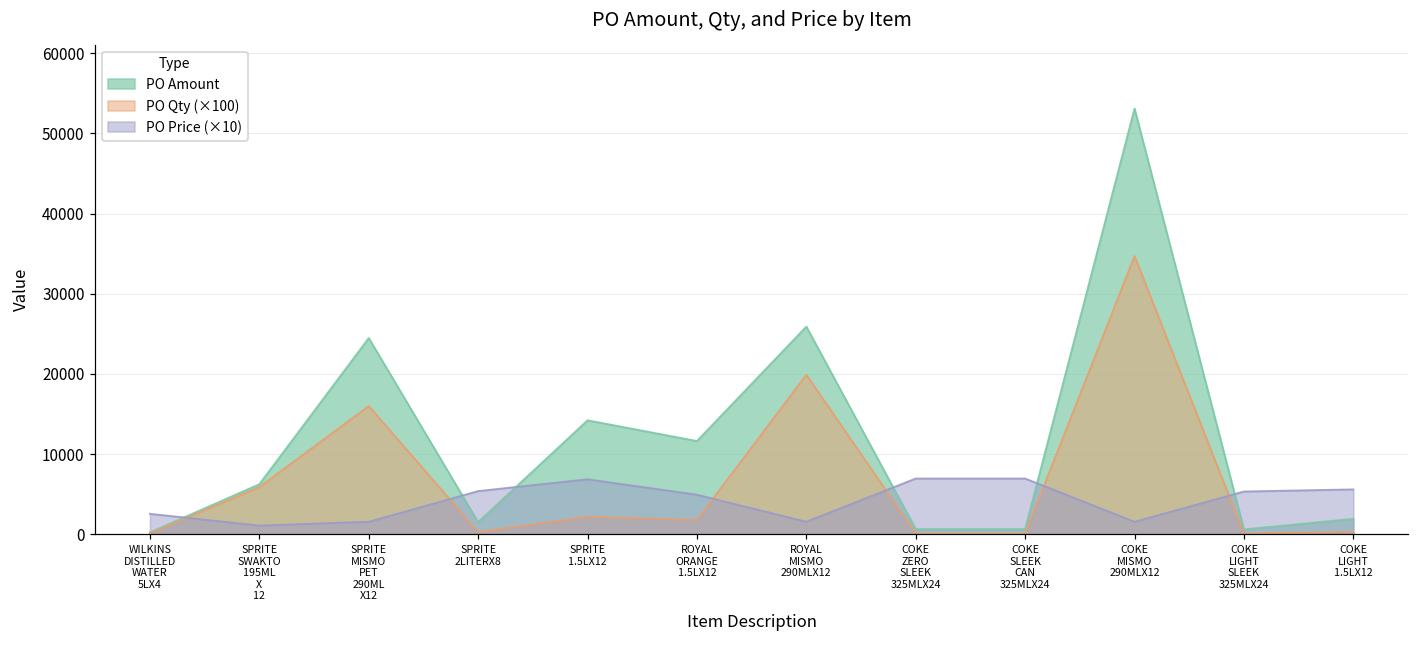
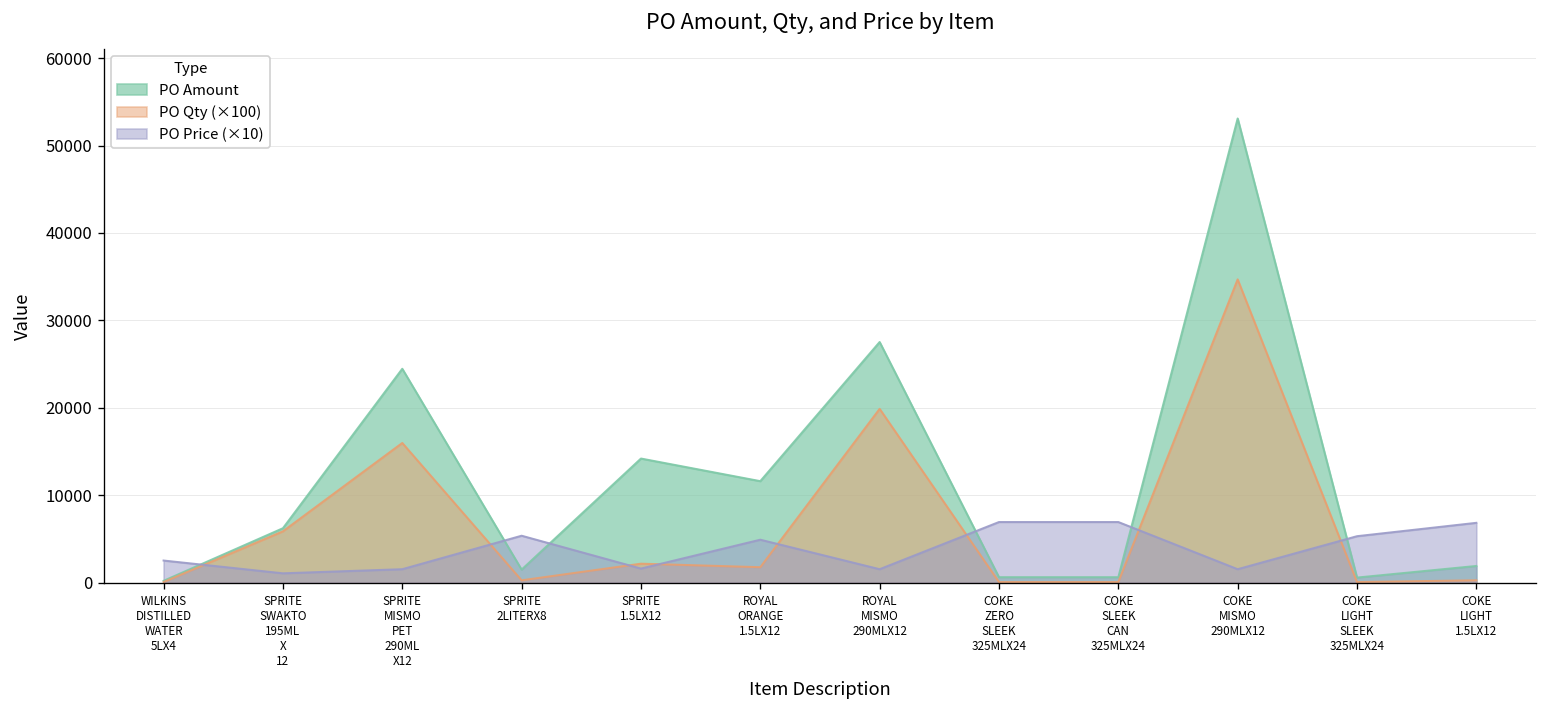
  {
    "PO Amount": {
      "SPRITE SWAKTO 195ML X 12": 6000,
      "SPRITE MISMO PET 290ML X12": 24000,
      "SPRITE 2LITERX8": 2000,
      "SPRITE 1.5LX12": 14000,
      "ROYAL ORANGE 1.5LX12": 12000,
-     "ROYAL MISMO 290MLX12": 26000,
+     "ROYAL MISMO 290MLX12": 28000,
      "COKE ZERO SLEEK 325MLX24": 1000,
      "COKE SLEEK CAN 325MLX24": 1000,
      "COKE MISMO 290MLX12": 53000,
      "COKE LIGHT SLEEK 325MLX24": 1000,
      "COKE LIGHT 1.5LX12": 2000
    },
    "PO Qty (×100)": {
      "SPRITE SWAKTO 195ML X 12": 6000,
      "SPRITE MISMO PET 290ML X12": 16000,
      "SPRITE 2LITERX8": 0,
      "SPRITE 1.5LX12": 2000,
      "ROYAL ORANGE 1.5LX12": 2000,
      "ROYAL MISMO 290MLX12": 20000,
      "COKE ZERO SLEEK 325MLX24": 0,
      "COKE SLEEK CAN 325MLX24": 0,
      "COKE MISMO 290MLX12": 35000,
      "COKE LIGHT SLEEK 325MLX24": 0,
      "COKE LIGHT 1.5LX12": 0
    },
    "PO Price (×10)": {
      "WILKINS DISTILLED WATER 5LX4": 3000,
      "SPRITE SWAKTO 195ML X 12": 1000,
      "SPRITE MISMO PET 290ML X12": 2000,
      "SPRITE 2LITERX8": 5000,
-     "SPRITE 1.5LX12": 7000,
+     "SPRITE 1.5LX12": 2000,
      "ROYAL ORANGE 1.5LX12": 5000,
      "ROYAL MISMO 290MLX12": 2000,
      "COKE ZERO SLEEK 325MLX24": 7000,
      "COKE SLEEK CAN 325MLX24": 7000,
      "COKE MISMO 290MLX12": 2000,
      "COKE LIGHT SLEEK 325MLX24": 5000,
-     "COKE LIGHT 1.5LX12": 6000
+     "COKE LIGHT 1.5LX12": 7000
    }
  }
